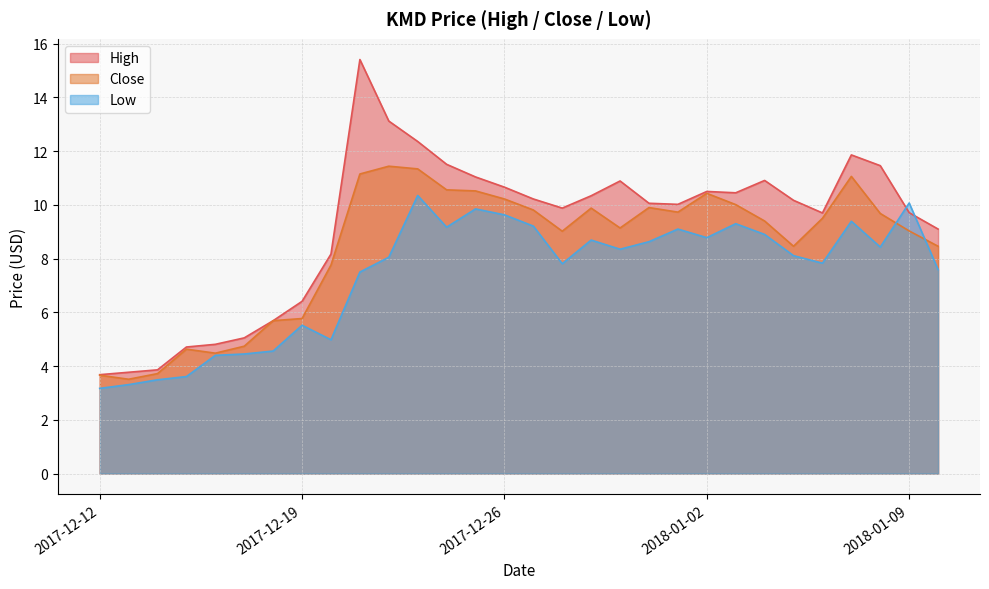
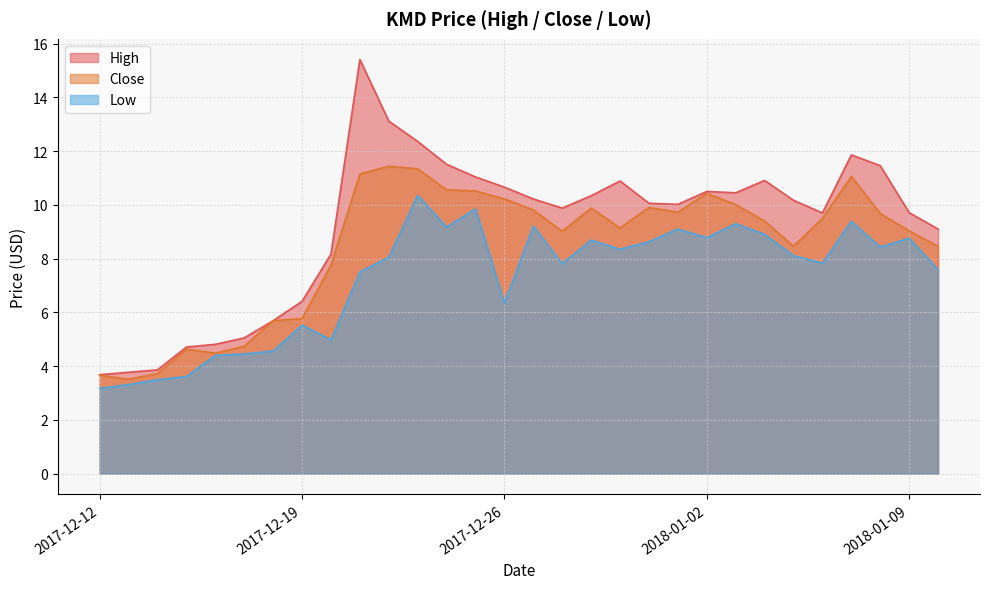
  {
    "Low": {
      "2017-12-12": 3.2,
      "2017-12-19": 5.5,
-     "2017-12-26": 9.6,
+     "2017-12-26": 6.3,
      "2018-01-02": 8.8,
-     "2018-01-09": 10.1
+     "2018-01-09": 8.8
    }
  }
